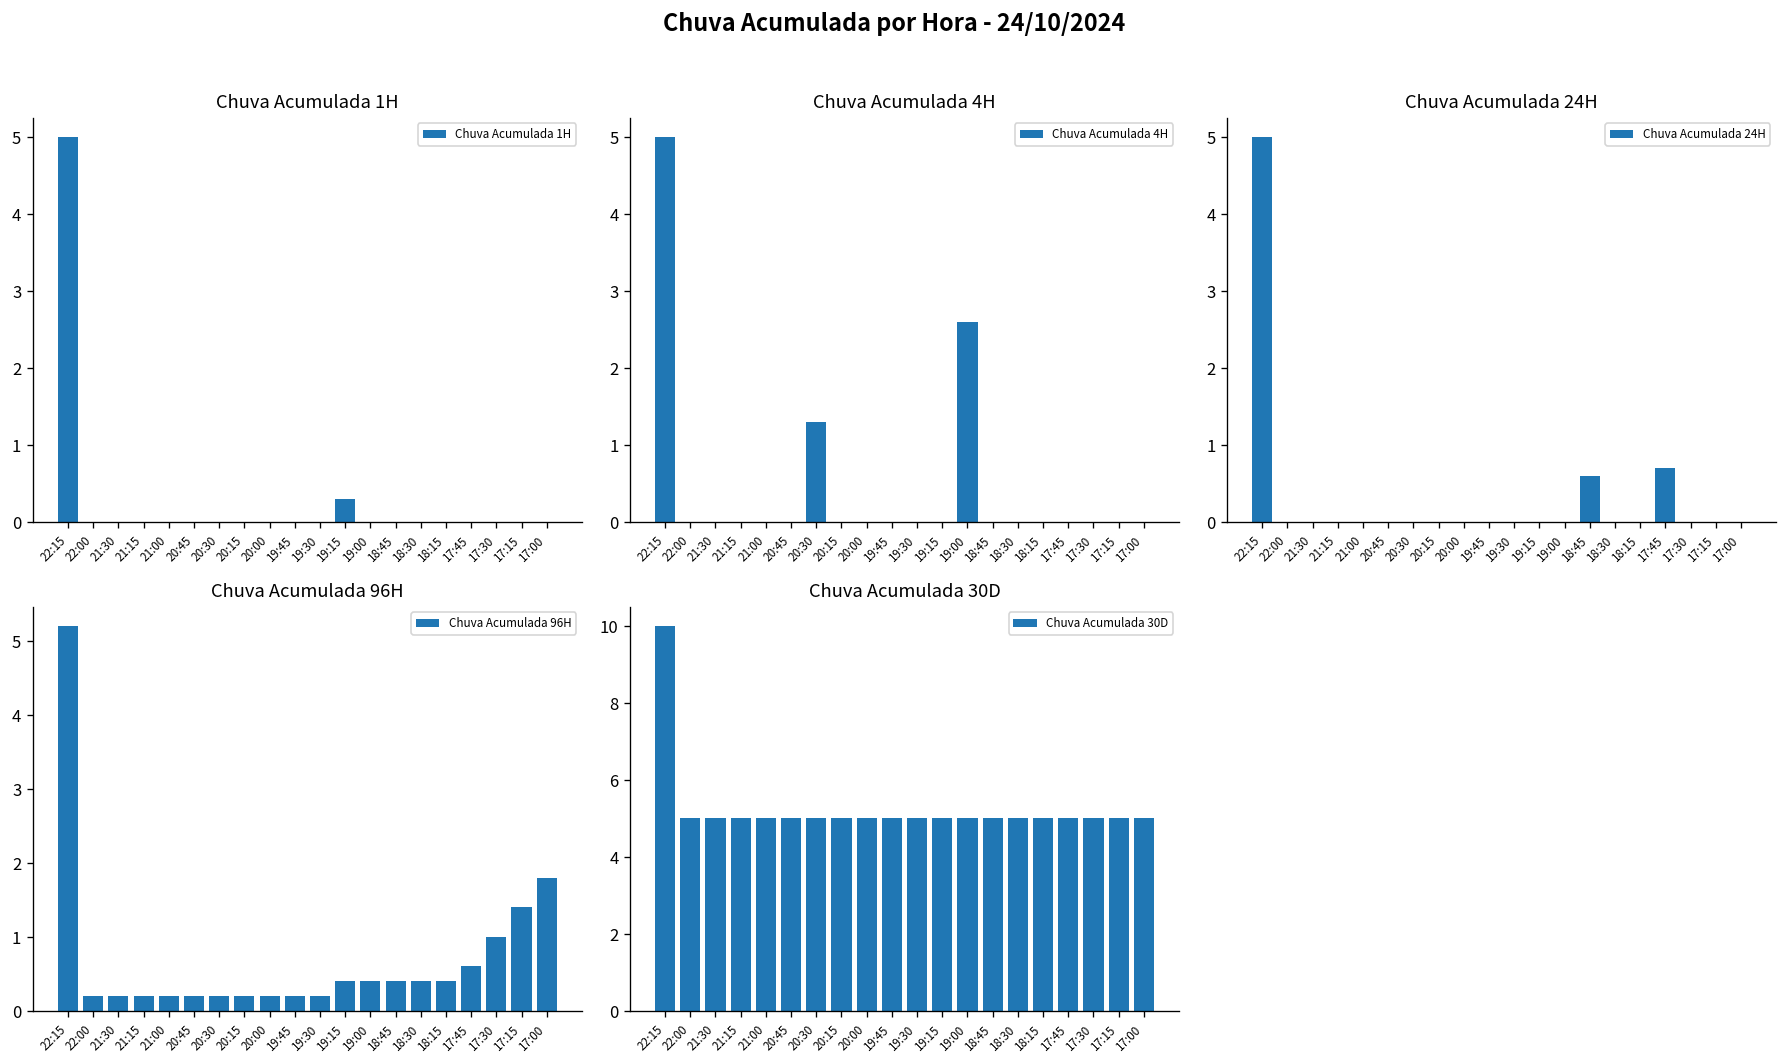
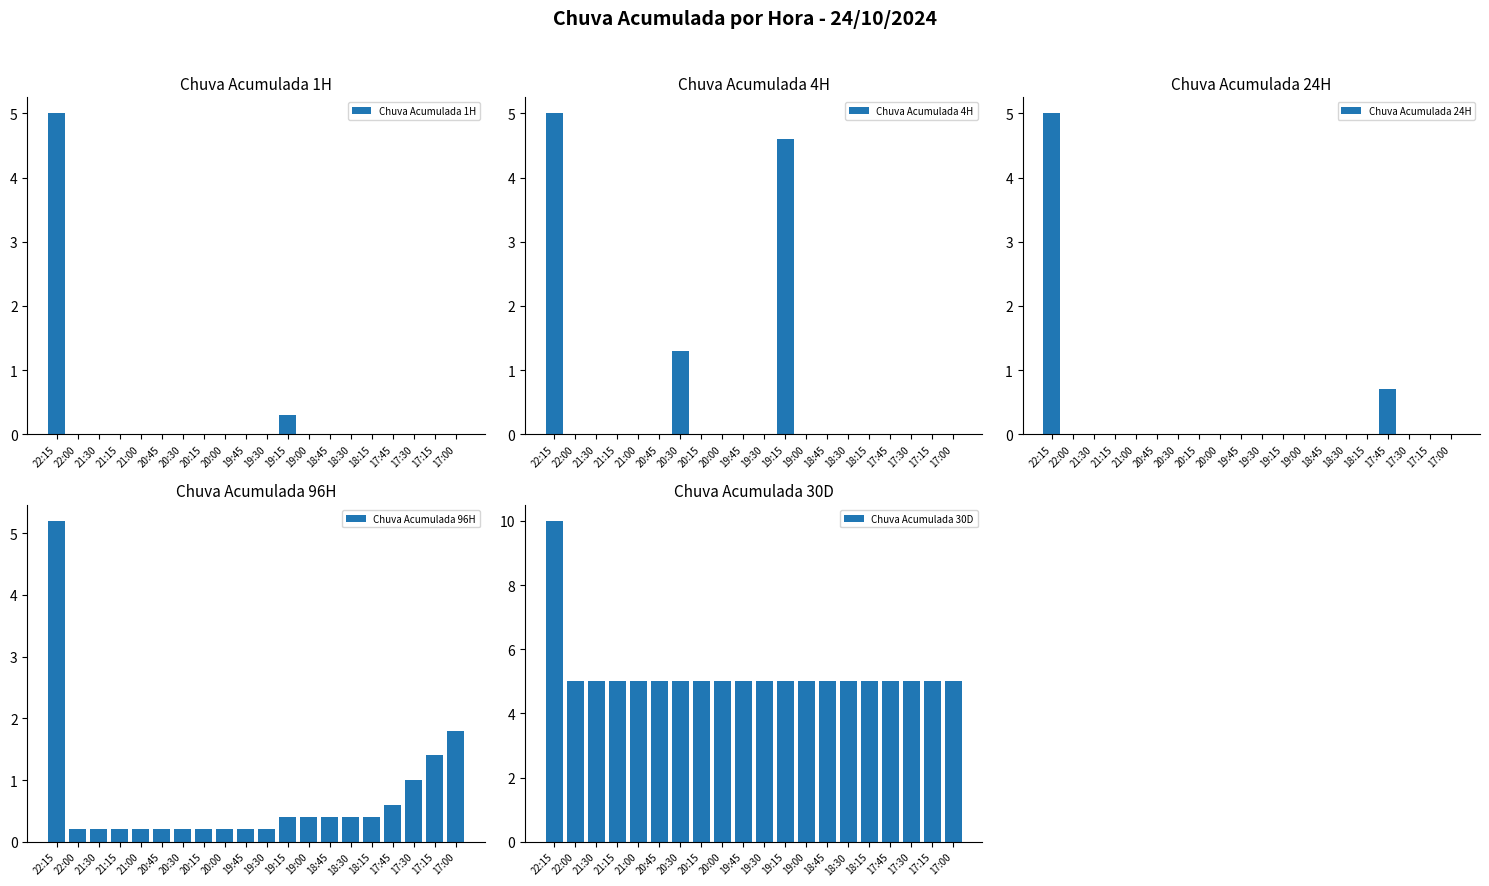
  {
    "Chuva Acumulada 1H": {
      "22:15": 5.0,
      "22:00": 0.0,
      "21:30": 0.0,
      "21:15": 0.0,
      "21:00": 0.0,
      "20:45": 0.0,
      "20:30": 0.0,
      "20:15": 0.0,
      "20:00": 0.0,
      "19:45": 0.0,
      "19:30": 0.0,
      "19:15": 0.3,
      "19:00": 0.0,
      "18:45": 0.0,
      "18:30": 0.0,
      "18:15": 0.0,
      "17:45": 0.0,
      "17:30": 0.0,
      "17:15": 0.0,
      "17:00": 0.0
    },
    "Chuva Acumulada 4H": {
      "22:15": 5.0,
      "22:00": 0.0,
      "21:30": 0.0,
      "21:15": 0.0,
      "21:00": 0.0,
      "20:45": 0.0,
      "20:30": 1.3,
      "20:15": 0.0,
      "20:00": 0.0,
      "19:45": 0.0,
      "19:30": 0.0,
-     "19:15": 0.0,
-     "19:00": 2.6,
+     "19:15": 4.6,
+     "19:00": 0.0,
      "18:45": 0.0,
      "18:30": 0.0,
      "18:15": 0.0,
      "17:45": 0.0,
      "17:30": 0.0,
      "17:15": 0.0,
      "17:00": 0.0
    },
    "Chuva Acumulada 24H": {
      "22:15": 5.0,
      "22:00": 0.0,
      "21:30": 0.0,
      "21:15": 0.0,
      "21:00": 0.0,
      "20:45": 0.0,
      "20:30": 0.0,
      "20:15": 0.0,
      "20:00": 0.0,
      "19:45": 0.0,
      "19:30": 0.0,
      "19:15": 0.0,
      "19:00": 0.0,
-     "18:45": 0.6,
+     "18:45": 0.0,
      "18:30": 0.0,
      "18:15": 0.0,
      "17:45": 0.7,
      "17:30": 0.0,
      "17:15": 0.0,
      "17:00": 0.0
    },
    "Chuva Acumulada 96H": {
      "22:15": 5.2,
      "22:00": 0.2,
      "21:30": 0.2,
      "21:15": 0.2,
      "21:00": 0.2,
      "20:45": 0.2,
      "20:30": 0.2,
      "20:15": 0.2,
      "20:00": 0.2,
      "19:45": 0.2,
      "19:30": 0.2,
      "19:15": 0.4,
      "19:00": 0.4,
      "18:45": 0.4,
      "18:30": 0.4,
      "18:15": 0.4,
      "17:45": 0.6,
      "17:30": 1.0,
      "17:15": 1.4,
      "17:00": 1.8
    },
    "Chuva Acumulada 30D": {
      "22:15": 10.0,
      "22:00": 5.0,
      "21:30": 5.0,
      "21:15": 5.0,
      "21:00": 5.0,
      "20:45": 5.0,
      "20:30": 5.0,
      "20:15": 5.0,
      "20:00": 5.0,
      "19:45": 5.0,
      "19:30": 5.0,
      "19:15": 5.0,
      "19:00": 5.0,
      "18:45": 5.0,
      "18:30": 5.0,
      "18:15": 5.0,
      "17:45": 5.0,
      "17:30": 5.0,
      "17:15": 5.0,
      "17:00": 5.0
    }
  }
